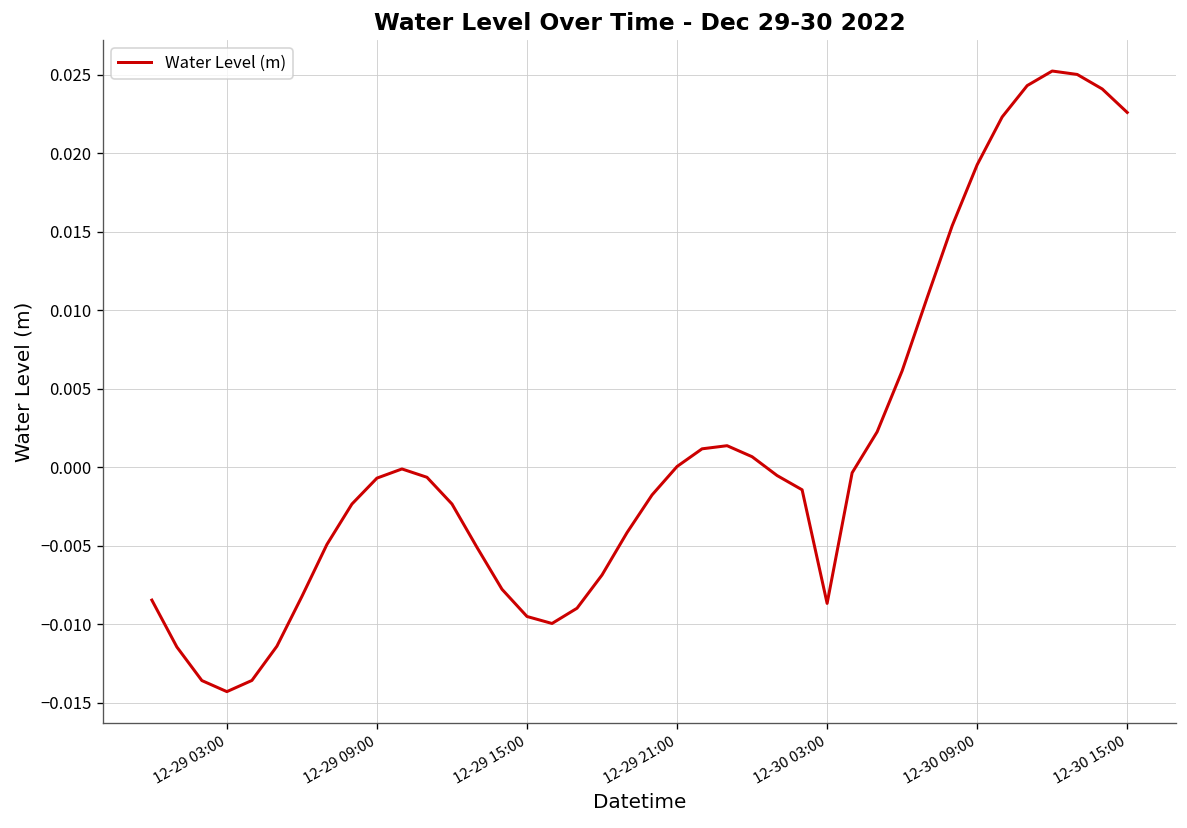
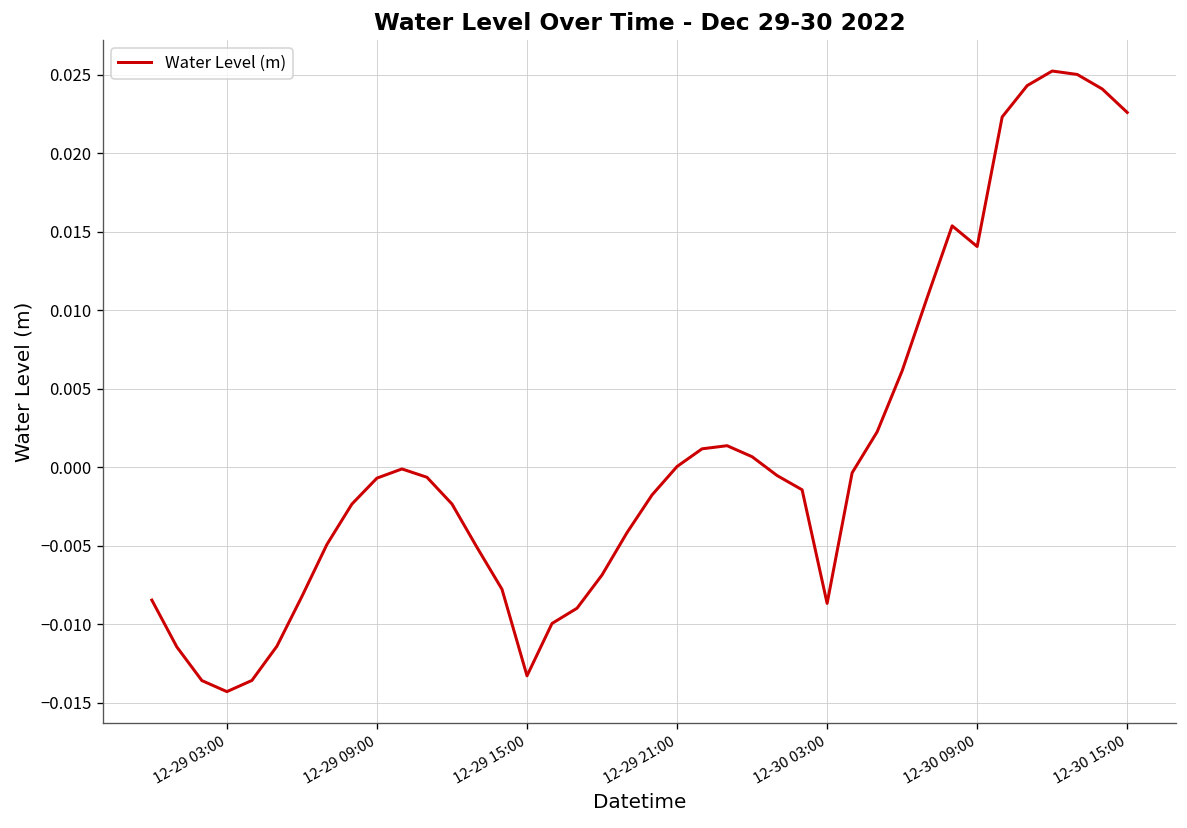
  {
    "12-29 03:00": -0.0143,
    "12-29 09:00": -0.0007,
-   "12-29 15:00": -0.0095,
+   "12-29 15:00": -0.0133,
    "12-29 21:00": 0.0000,
    "12-30 03:00": -0.0087,
-   "12-30 09:00": 0.0193,
+   "12-30 09:00": 0.0140,
    "12-30 15:00": 0.0226
  }
